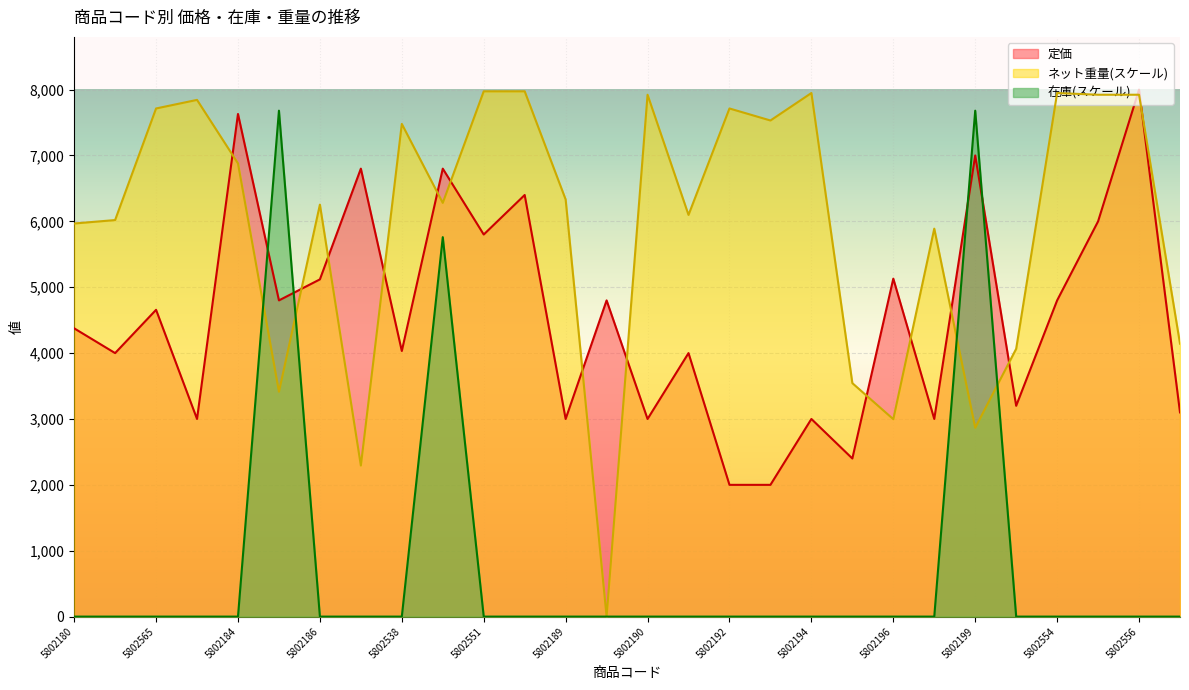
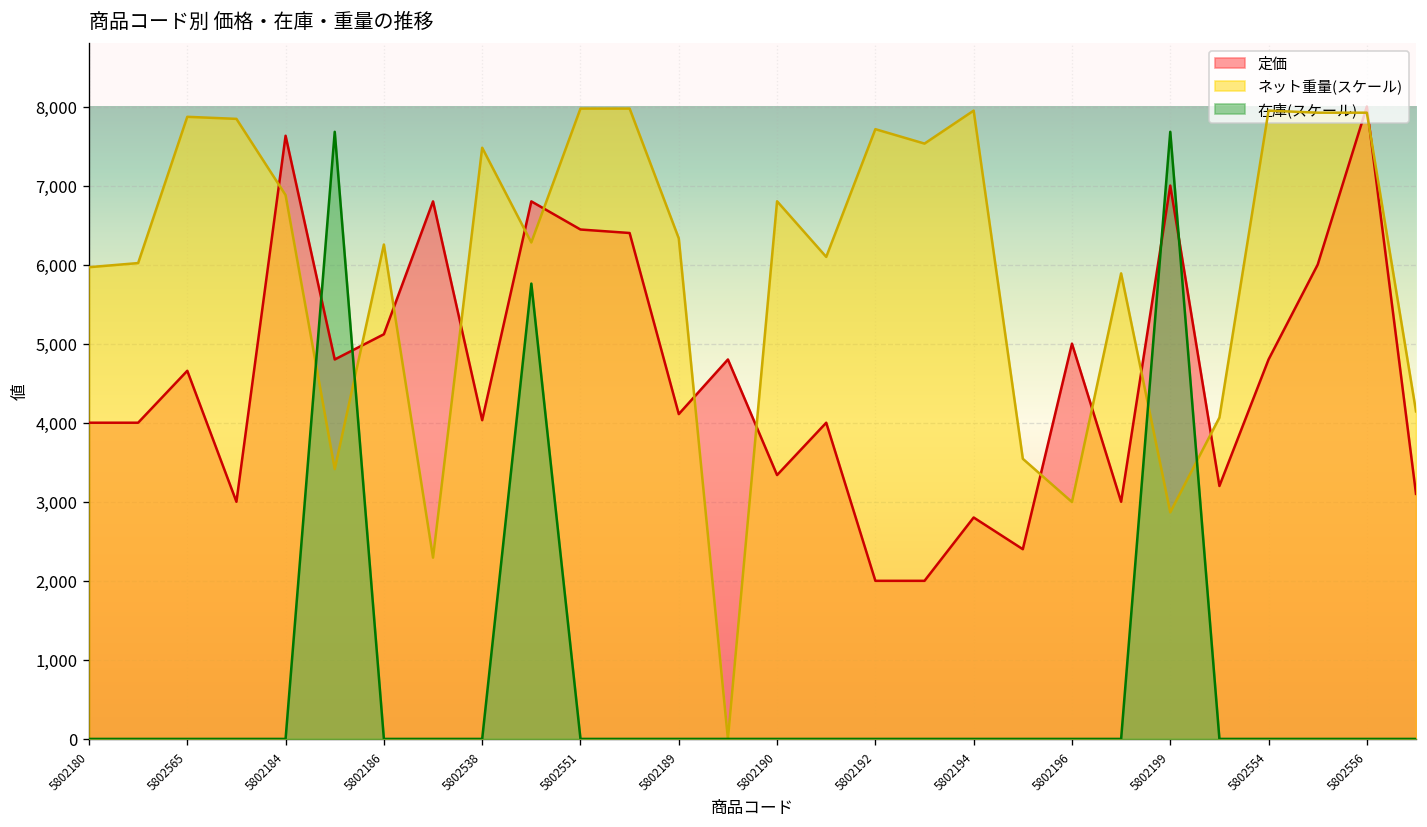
  {
    "定価": {
-     "5802180": "4,400",
+     "5802180": "4,000",
      "5802565": "4,700",
      "5802184": "7,600",
      "5802186": "5,100",
      "5802538": "4,000",
-     "5802551": "5,800",
-     "5802189": "3,000",
-     "5802190": "3,000",
+     "5802551": "6,400",
+     "5802189": "4,100",
+     "5802190": "3,300",
      "5802192": "2,000",
-     "5802194": "3,000",
-     "5802196": "5,100",
+     "5802194": "2,800",
+     "5802196": "5,000",
      "5802199": "7,000",
      "5802554": "4,800"
    },
    "ネット重量(スケール)": {
      "5802180": "6,000",
-     "5802565": "7,700",
+     "5802565": "7,900",
      "5802184": "6,900",
      "5802186": "6,300",
      "5802538": "7,500",
      "5802551": "8,000",
      "5802189": "6,300",
-     "5802190": "7,900",
+     "5802190": "6,800",
      "5802192": "7,700",
      "5802194": "7,900",
      "5802196": "3,000",
      "5802199": "2,900"
    },
    "在庫(スケール)": {
      "5802180": "0",
      "5802565": "0",
      "5802184": "0",
      "5802186": "0",
      "5802538": "0",
      "5802551": "0",
      "5802189": "0",
      "5802190": "0",
      "5802192": "0",
      "5802194": "0",
      "5802196": "0",
      "5802199": "7,700",
      "5802554": "0",
      "5802556": "0"
    }
  }
